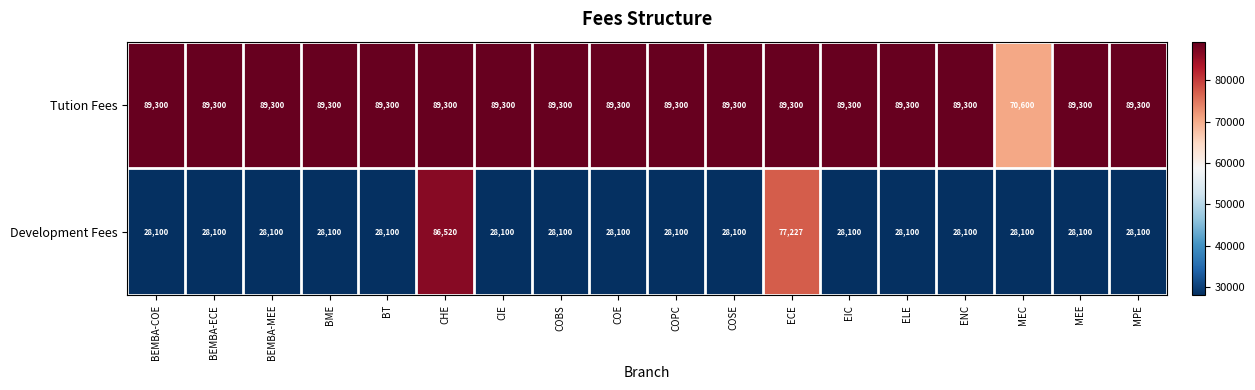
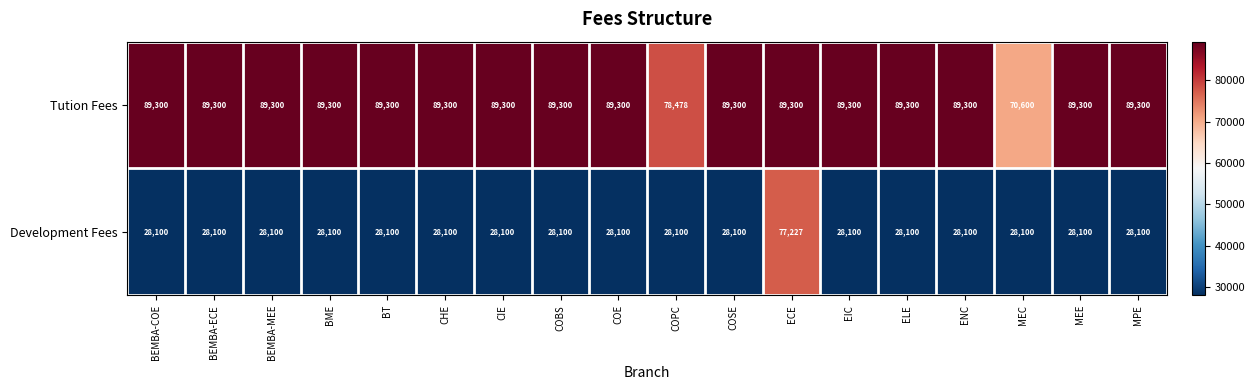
  {
    "Tution Fees": {
      "BEMBA-COE": "89,300",
      "BEMBA-ECE": "89,300",
      "BEMBA-MEE": "89,300",
      "BME": "89,300",
      "BT": "89,300",
      "CHE": "89,300",
      "CIE": "89,300",
      "COBS": "89,300",
      "COE": "89,300",
-     "COPC": "89,300",
+     "COPC": "78,478",
      "COSE": "89,300",
      "ECE": "89,300",
      "EIC": "89,300",
      "ELE": "89,300",
      "ENC": "89,300",
      "MEC": "70,600",
      "MEE": "89,300",
      "MPE": "89,300"
    },
    "Development Fees": {
      "BEMBA-COE": "28,100",
      "BEMBA-ECE": "28,100",
      "BEMBA-MEE": "28,100",
      "BME": "28,100",
      "BT": "28,100",
-     "CHE": "86,520",
+     "CHE": "28,100",
      "CIE": "28,100",
      "COBS": "28,100",
      "COE": "28,100",
      "COPC": "28,100",
      "COSE": "28,100",
      "ECE": "77,227",
      "EIC": "28,100",
      "ELE": "28,100",
      "ENC": "28,100",
      "MEC": "28,100",
      "MEE": "28,100",
      "MPE": "28,100"
    }
  }
